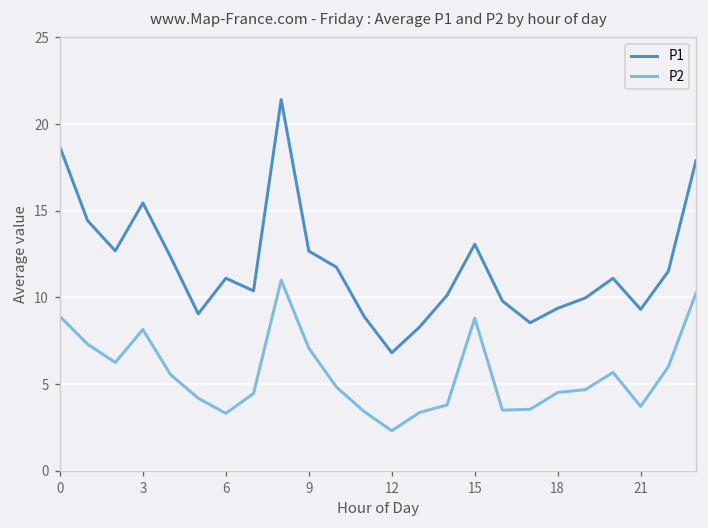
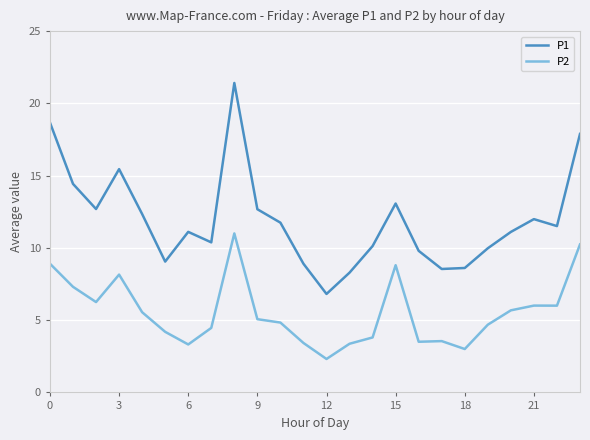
  {
    "P1": {
      "0": 18.7,
      "3": 15.4,
      "6": 11.1,
      "9": 12.7,
      "12": 6.8,
      "15": 13.1,
-     "18": 9.4,
-     "21": 9.3
+     "18": 8.6,
+     "21": 12.0
    },
    "P2": {
      "0": 8.9,
      "3": 8.2,
      "6": 3.3,
-     "9": 7.1,
+     "9": 5.1,
      "12": 2.3,
      "15": 8.8,
-     "18": 4.5,
-     "21": 3.7
+     "18": 3.0,
+     "21": 6.0
    }
  }
